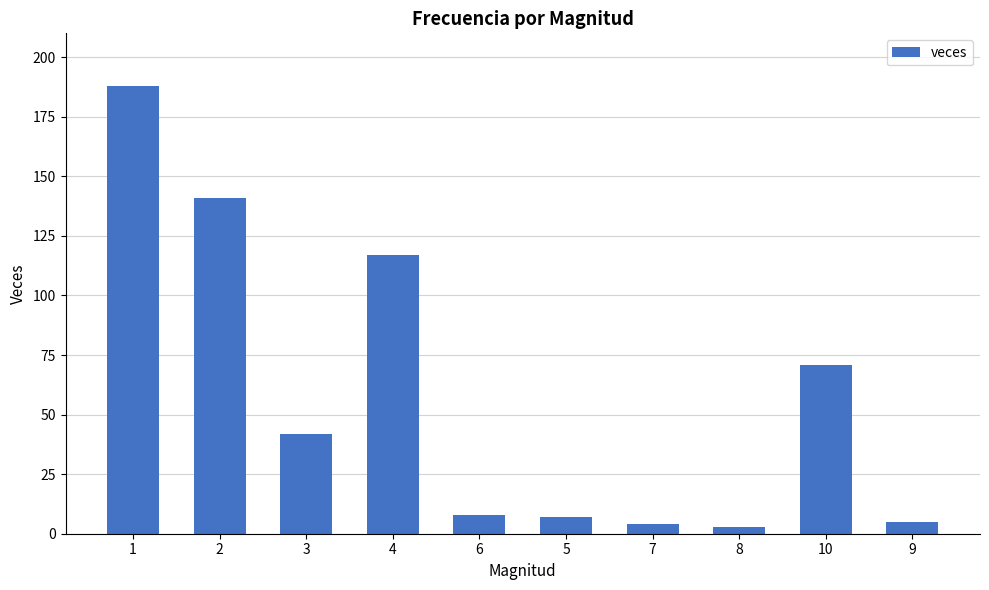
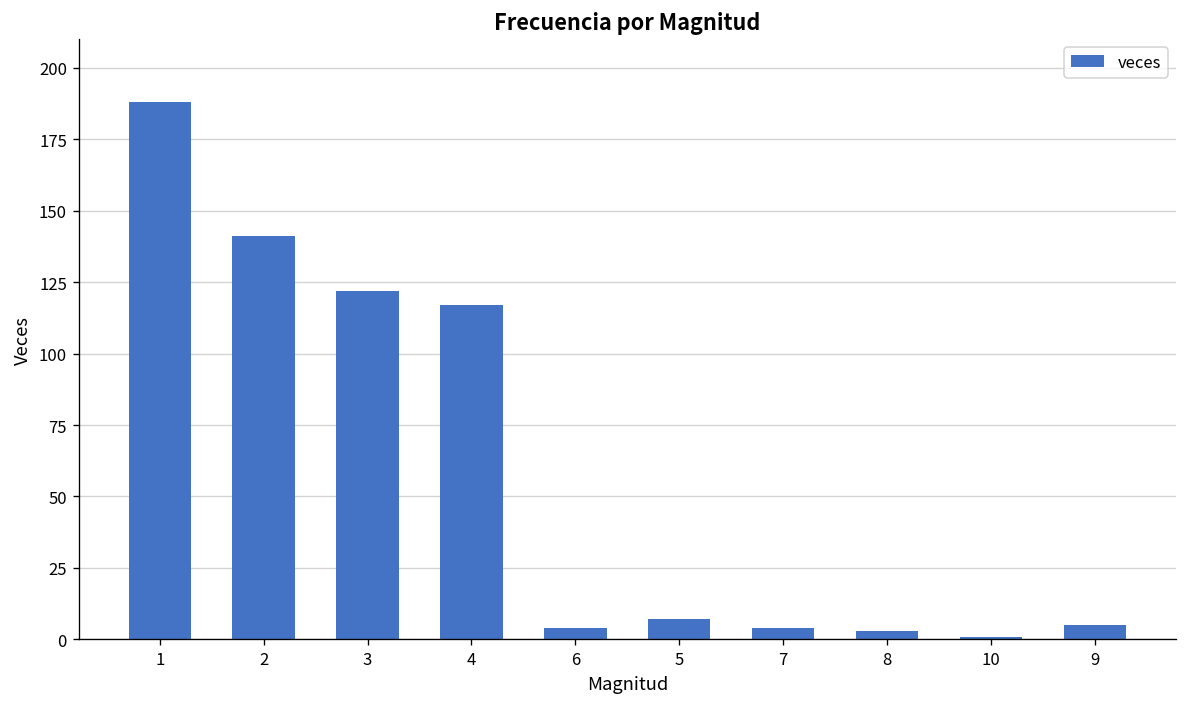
  {
    "1": 188,
    "2": 141,
-   "3": 42,
+   "3": 122,
    "4": 117,
-   "6": 8,
+   "6": 4,
    "5": 7,
    "7": 4,
    "8": 3,
-   "10": 71,
+   "10": 1,
    "9": 5
  }
